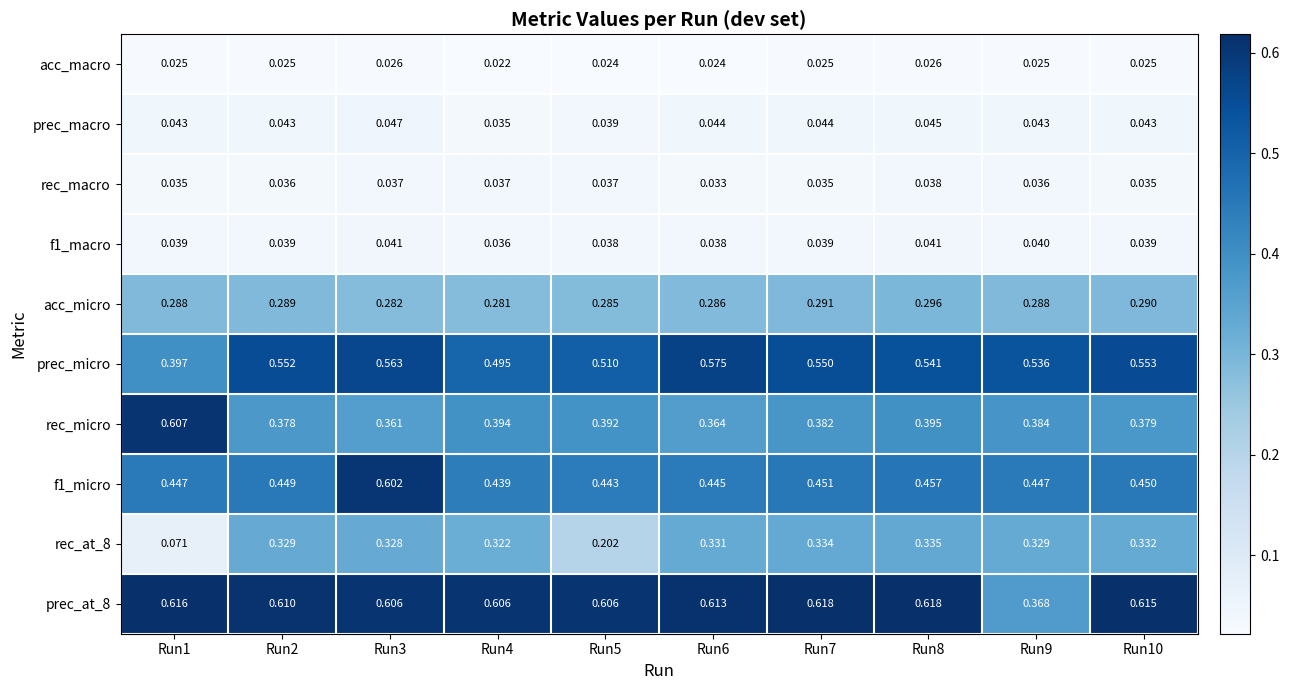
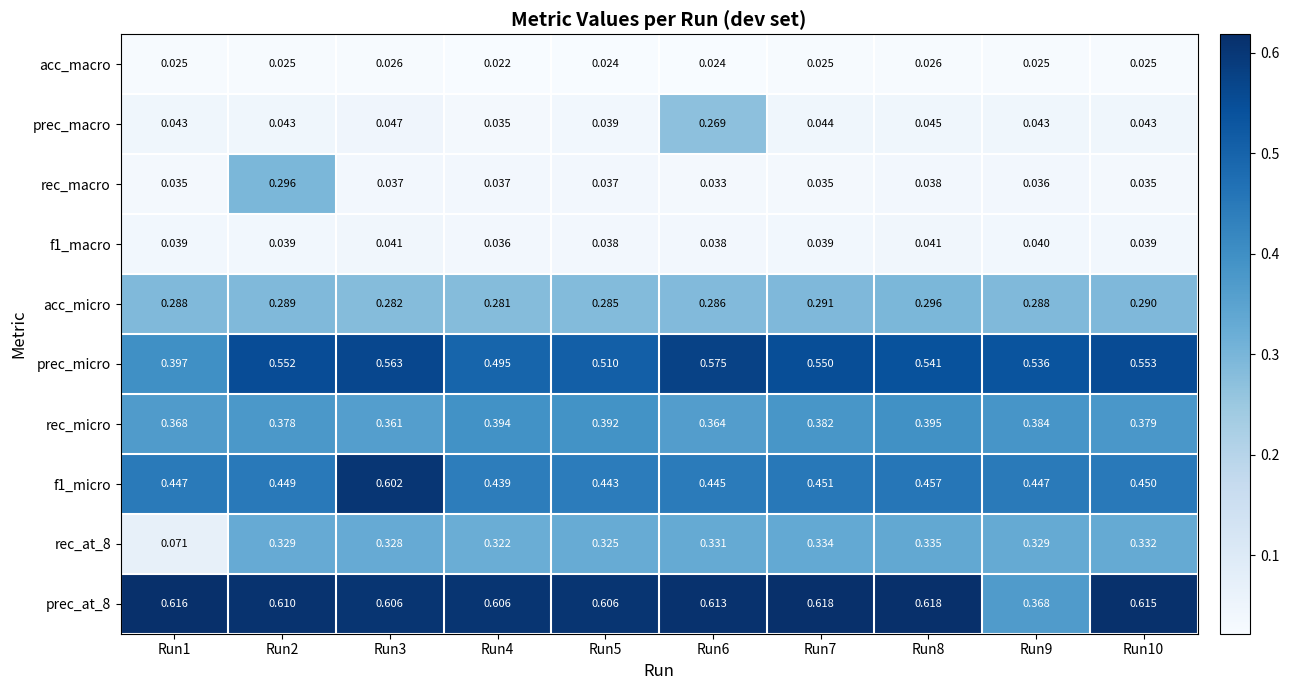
  {
    "acc_macro": {
      "Run1": 0.025,
      "Run2": 0.025,
      "Run3": 0.026,
      "Run4": 0.022,
      "Run5": 0.024,
      "Run6": 0.024,
      "Run7": 0.025,
      "Run8": 0.026,
      "Run9": 0.025,
      "Run10": 0.025
    },
    "prec_macro": {
      "Run1": 0.043,
      "Run2": 0.043,
      "Run3": 0.047,
      "Run4": 0.035,
      "Run5": 0.039,
-     "Run6": 0.044,
+     "Run6": 0.269,
      "Run7": 0.044,
      "Run8": 0.045,
      "Run9": 0.043,
      "Run10": 0.043
    },
    "rec_macro": {
      "Run1": 0.035,
-     "Run2": 0.036,
+     "Run2": 0.296,
      "Run3": 0.037,
      "Run4": 0.037,
      "Run5": 0.037,
      "Run6": 0.033,
      "Run7": 0.035,
      "Run8": 0.038,
      "Run9": 0.036,
      "Run10": 0.035
    },
    "f1_macro": {
      "Run1": 0.039,
      "Run2": 0.039,
      "Run3": 0.041,
      "Run4": 0.036,
      "Run5": 0.038,
      "Run6": 0.038,
      "Run7": 0.039,
      "Run8": 0.041,
      "Run9": 0.040,
      "Run10": 0.039
    },
    "acc_micro": {
      "Run1": 0.288,
      "Run2": 0.289,
      "Run3": 0.282,
      "Run4": 0.281,
      "Run5": 0.285,
      "Run6": 0.286,
      "Run7": 0.291,
      "Run8": 0.296,
      "Run9": 0.288,
      "Run10": 0.290
    },
    "prec_micro": {
      "Run1": 0.397,
      "Run2": 0.552,
      "Run3": 0.563,
      "Run4": 0.495,
      "Run5": 0.510,
      "Run6": 0.575,
      "Run7": 0.550,
      "Run8": 0.541,
      "Run9": 0.536,
      "Run10": 0.553
    },
    "rec_micro": {
-     "Run1": 0.607,
+     "Run1": 0.368,
      "Run2": 0.378,
      "Run3": 0.361,
      "Run4": 0.394,
      "Run5": 0.392,
      "Run6": 0.364,
      "Run7": 0.382,
      "Run8": 0.395,
      "Run9": 0.384,
      "Run10": 0.379
    },
    "f1_micro": {
      "Run1": 0.447,
      "Run2": 0.449,
      "Run3": 0.602,
      "Run4": 0.439,
      "Run5": 0.443,
      "Run6": 0.445,
      "Run7": 0.451,
      "Run8": 0.457,
      "Run9": 0.447,
      "Run10": 0.450
    },
    "rec_at_8": {
      "Run1": 0.071,
      "Run2": 0.329,
      "Run3": 0.328,
      "Run4": 0.322,
-     "Run5": 0.202,
+     "Run5": 0.325,
      "Run6": 0.331,
      "Run7": 0.334,
      "Run8": 0.335,
      "Run9": 0.329,
      "Run10": 0.332
    },
    "prec_at_8": {
      "Run1": 0.616,
      "Run2": 0.610,
      "Run3": 0.606,
      "Run4": 0.606,
      "Run5": 0.606,
      "Run6": 0.613,
      "Run7": 0.618,
      "Run8": 0.618,
      "Run9": 0.368,
      "Run10": 0.615
    }
  }
